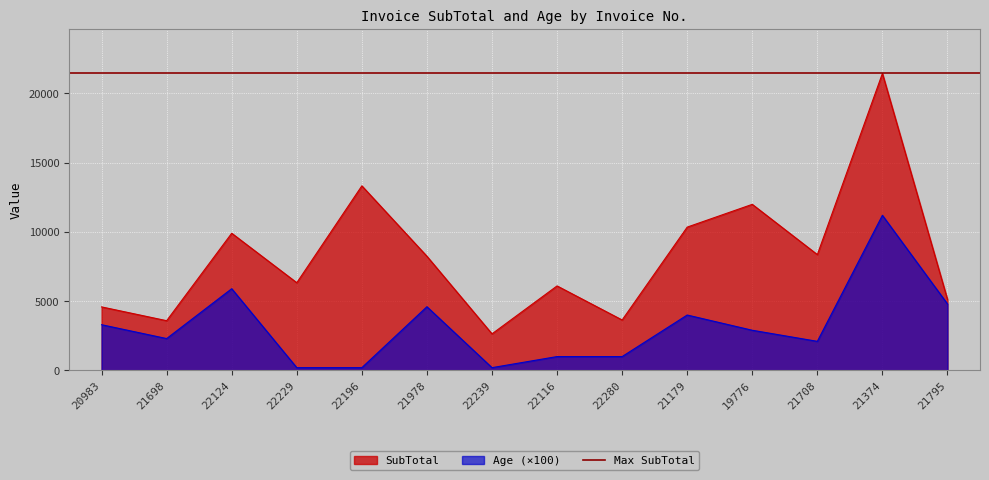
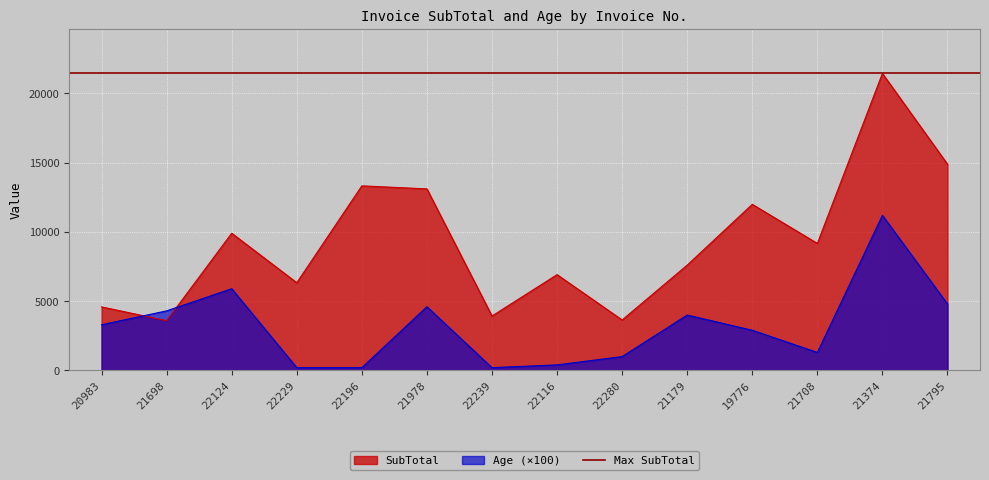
  {
    "SubTotal": {
      "20983": 4600,
      "21698": 3600,
      "22124": 9900,
      "22229": 6300,
      "22196": 13300,
-     "21978": 8200,
-     "22239": 2600,
-     "22116": 6100,
+     "21978": 13100,
+     "22239": 3900,
+     "22116": 6900,
      "22280": 3600,
-     "21179": 10300,
+     "21179": 7600,
      "19776": 12000,
-     "21708": 8400,
+     "21708": 9200,
      "21374": 21400,
-     "21795": 5100
+     "21795": 14900
    },
    "Age (×100)": {
      "20983": 3300,
-     "21698": 2300,
+     "21698": 4300,
      "22124": 5900,
      "22229": 200,
      "22196": 200,
      "21978": 4600,
      "22239": 200,
-     "22116": 1000,
+     "22116": 400,
      "22280": 1000,
      "21179": 4000,
      "19776": 2900,
-     "21708": 2100,
+     "21708": 1300,
      "21374": 11200,
      "21795": 4800
    }
  }
